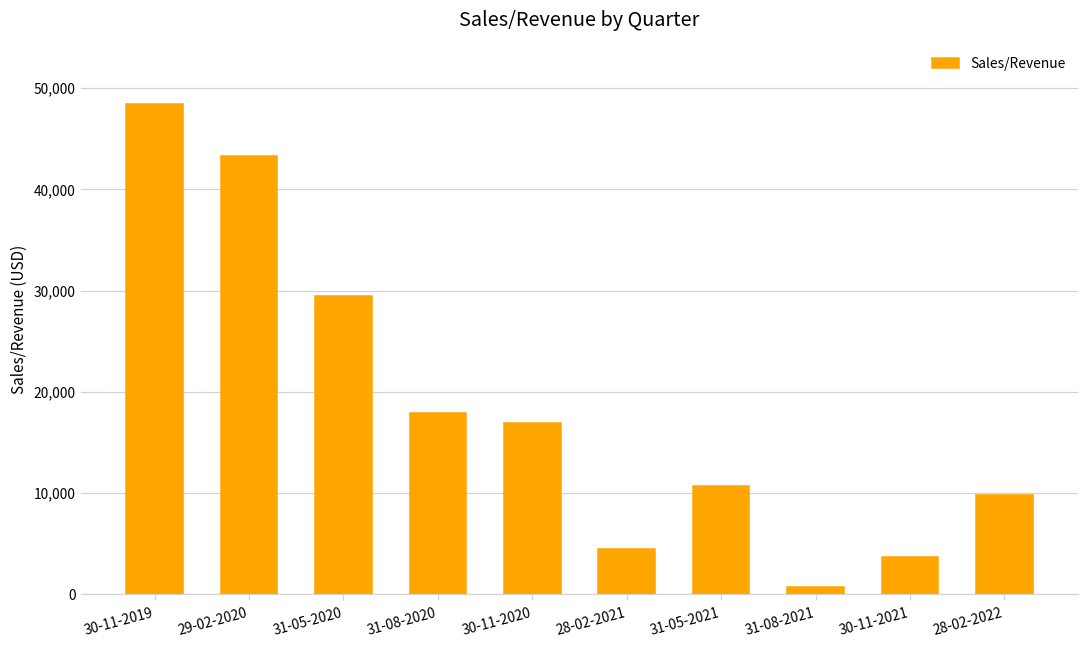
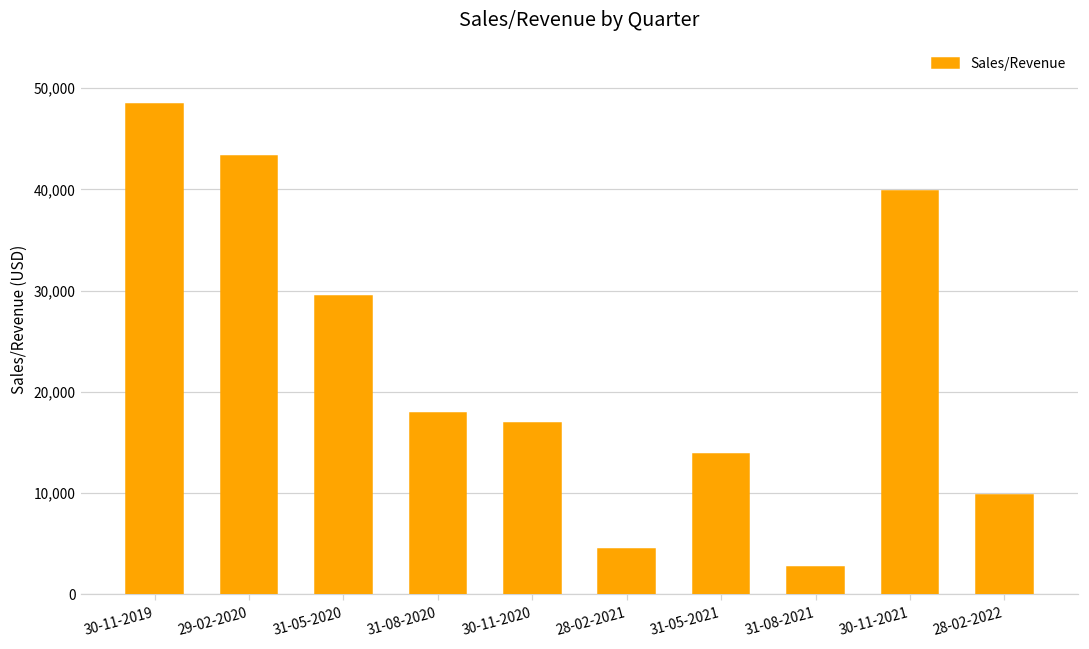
  {
    "30-11-2019": "48,000",
    "29-02-2020": "43,000",
    "31-05-2020": "29,000",
    "31-08-2020": "18,000",
    "30-11-2020": "17,000",
    "28-02-2021": "5,000",
-   "31-05-2021": "11,000",
-   "31-08-2021": "1,000",
-   "30-11-2021": "4,000",
+   "31-05-2021": "14,000",
+   "31-08-2021": "3,000",
+   "30-11-2021": "40,000",
    "28-02-2022": "10,000"
  }
